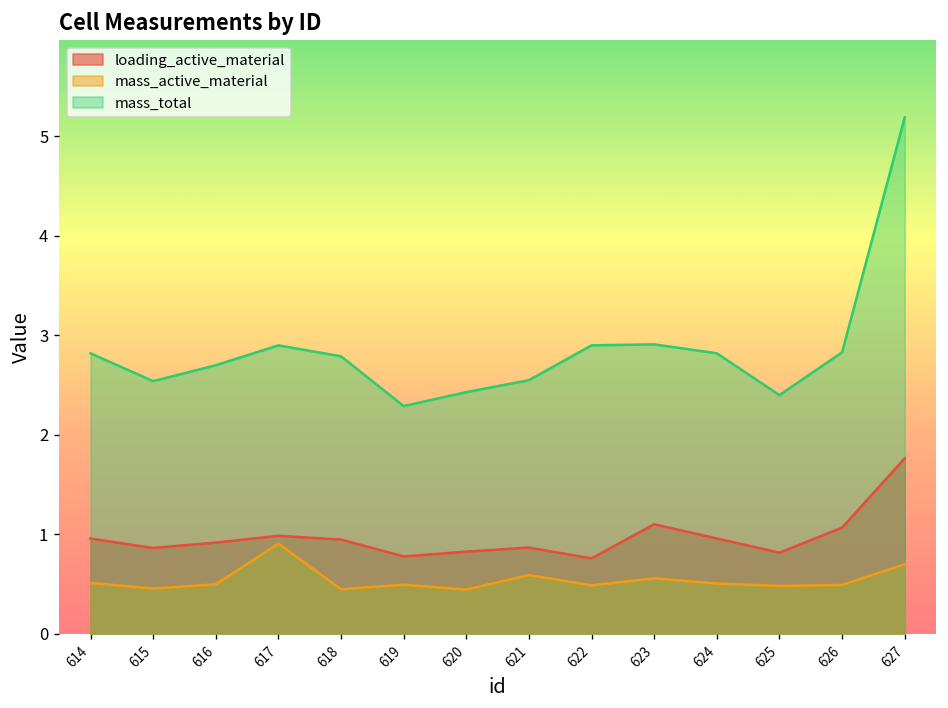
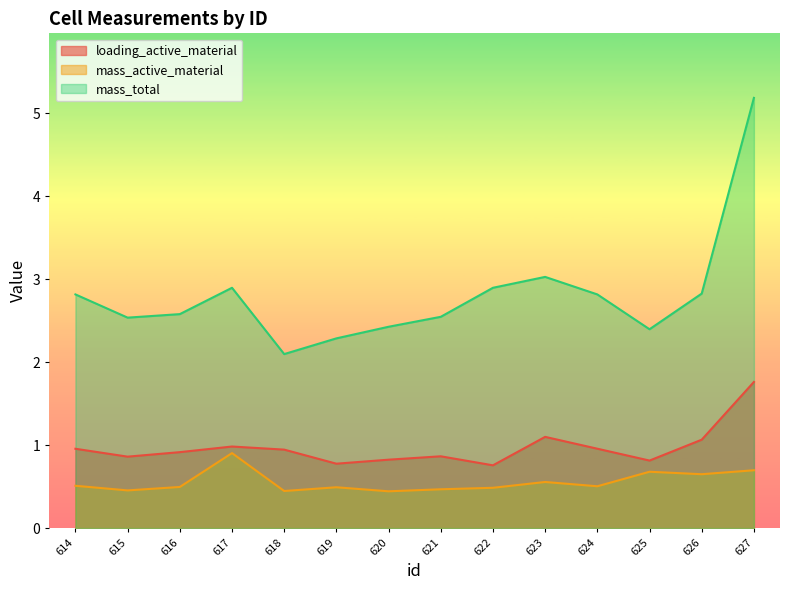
  {
    "loading_active_material": {
      "614": 1.0,
      "615": 0.9,
      "616": 0.9,
      "617": 1.0,
      "618": 0.9,
      "619": 0.8,
      "620": 0.8,
      "621": 0.9,
      "622": 0.8,
      "623": 1.1,
      "624": 1.0,
      "625": 0.8,
      "626": 1.1,
      "627": 1.8
    },
    "mass_active_material": {
      "614": 0.5,
      "615": 0.5,
      "616": 0.5,
      "617": 0.9,
      "618": 0.4,
      "619": 0.5,
      "620": 0.4,
-     "621": 0.6,
+     "621": 0.5,
      "622": 0.5,
      "623": 0.6,
      "624": 0.5,
-     "625": 0.5,
-     "626": 0.5,
+     "625": 0.7,
+     "626": 0.6,
      "627": 0.7
    },
    "mass_total": {
      "614": 2.8,
      "615": 2.5,
-     "616": 2.7,
+     "616": 2.6,
      "617": 2.9,
-     "618": 2.8,
+     "618": 2.1,
      "619": 2.3,
      "620": 2.4,
      "621": 2.5,
      "622": 2.9,
-     "623": 2.9,
+     "623": 3.0,
      "624": 2.8,
      "625": 2.4,
      "626": 2.8,
      "627": 5.2
    }
  }
